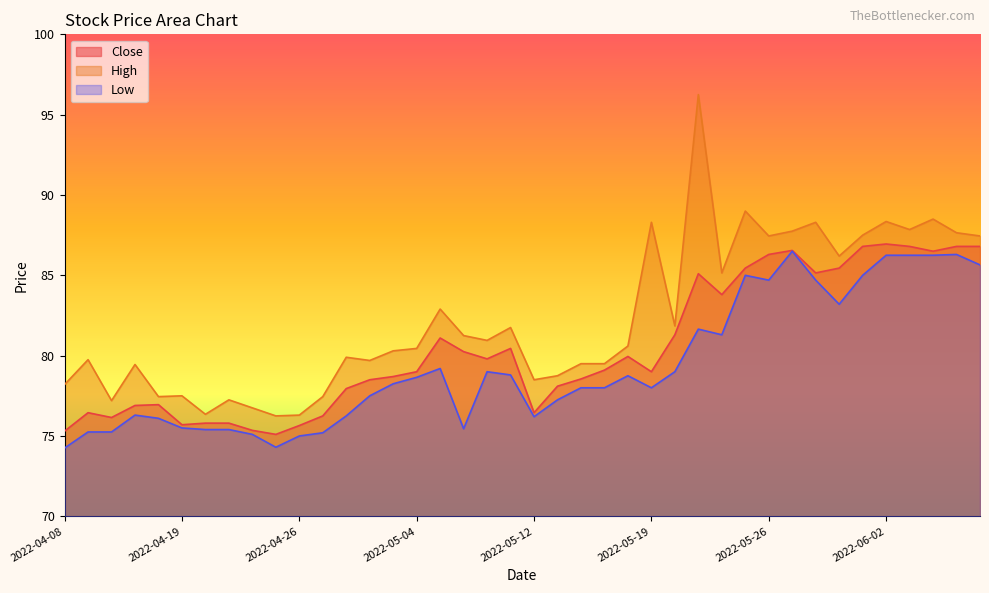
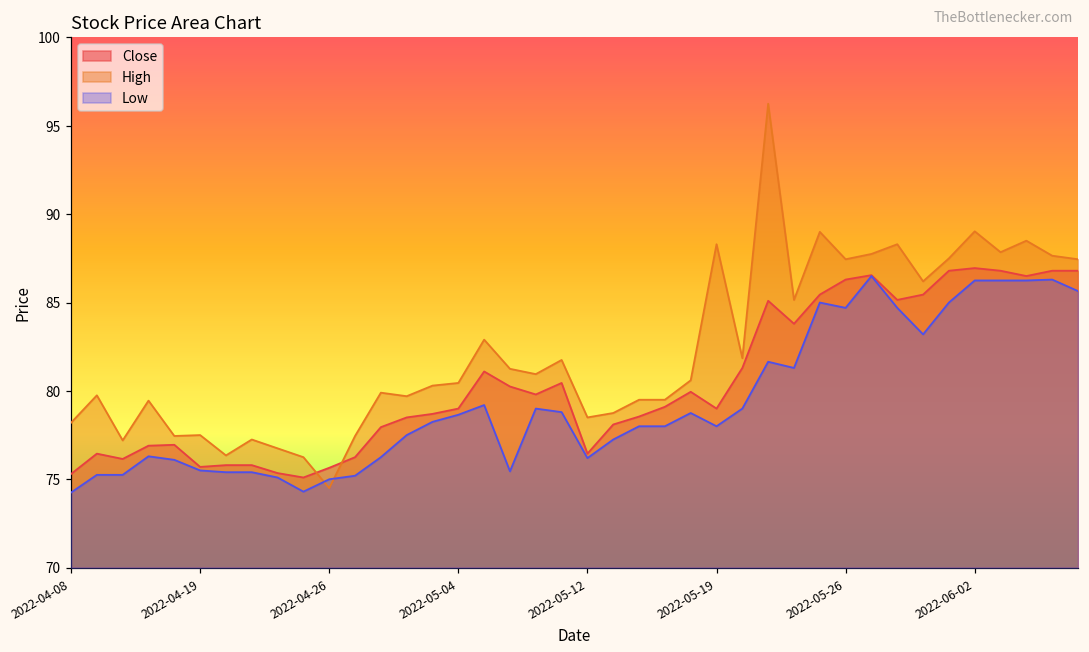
  {
    "Close": {
      "2022-04-08": 75.3,
      "2022-04-19": 75.7,
      "2022-04-26": 75.7,
      "2022-05-04": 79.0,
      "2022-05-12": 76.5,
      "2022-05-19": 79.0,
      "2022-05-26": 86.3,
      "2022-06-02": 87.0
    },
    "High": {
      "2022-04-08": 78.2,
      "2022-04-19": 77.5,
-     "2022-04-26": 76.3,
+     "2022-04-26": 74.5,
      "2022-05-04": 80.5,
      "2022-05-12": 78.5,
      "2022-05-19": 88.3,
      "2022-05-26": 87.5,
-     "2022-06-02": 88.4
+     "2022-06-02": 89.0
    },
    "Low": {
      "2022-04-08": 74.3,
      "2022-04-19": 75.5,
      "2022-04-26": 75.0,
      "2022-05-04": 78.7,
      "2022-05-12": 76.2,
      "2022-05-19": 78.0,
      "2022-05-26": 84.7,
      "2022-06-02": 86.3
    }
  }
